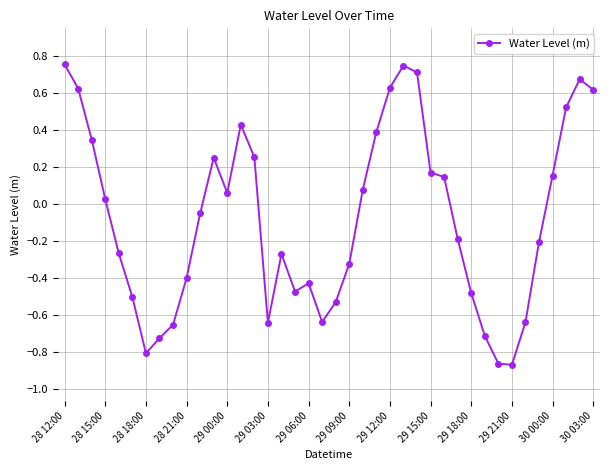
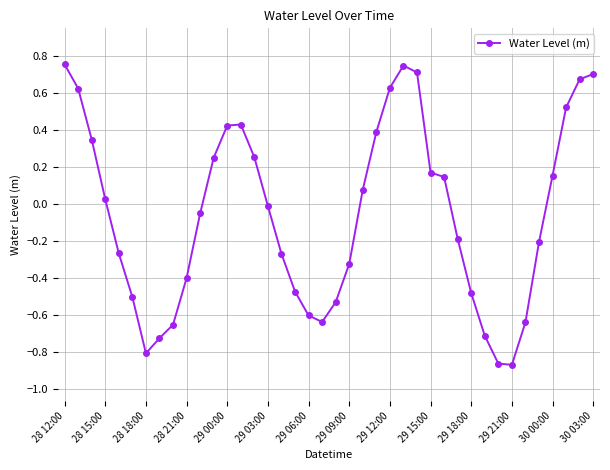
  {
    "28 12:00": 0.76,
    "28 15:00": 0.03,
    "28 18:00": -0.81,
    "28 21:00": -0.40,
-   "29 00:00": 0.06,
-   "29 03:00": -0.64,
-   "29 06:00": -0.43,
+   "29 00:00": 0.43,
+   "29 03:00": -0.01,
+   "29 06:00": -0.60,
    "29 09:00": -0.32,
    "29 12:00": 0.63,
    "29 15:00": 0.17,
    "29 18:00": -0.48,
    "29 21:00": -0.87,
    "30 00:00": 0.16,
-   "30 03:00": 0.62
+   "30 03:00": 0.70
  }
